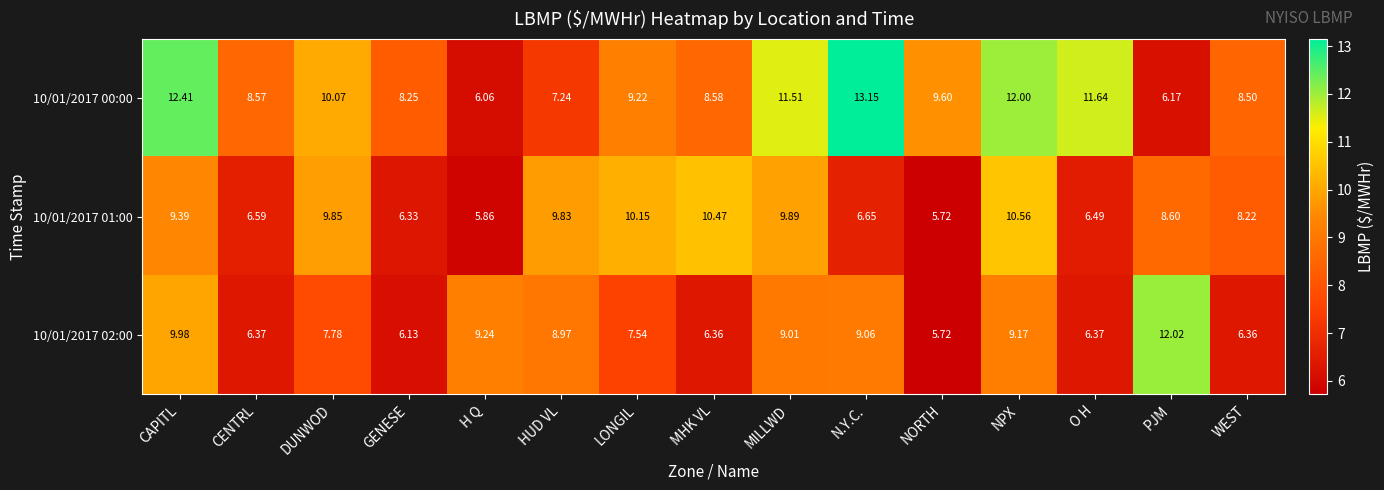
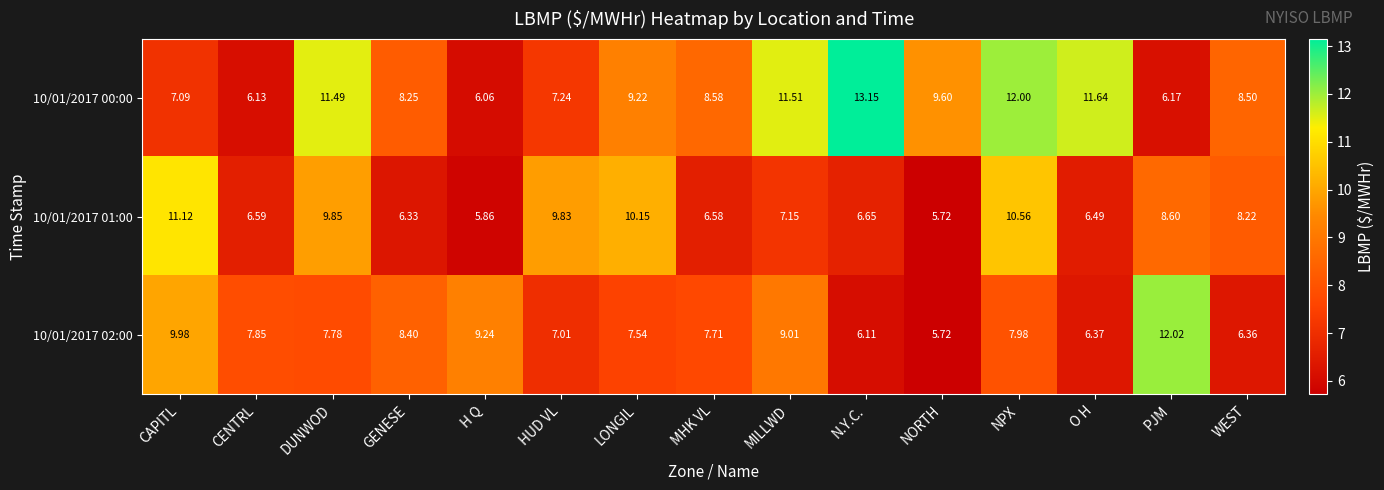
  {
    "10/01/2017 00:00": {
-     "CAPITL": 12.41,
-     "CENTRL": 8.57,
-     "DUNWOD": 10.07,
+     "CAPITL": 7.09,
+     "CENTRL": 6.13,
+     "DUNWOD": 11.49,
      "GENESE": 8.25,
      "H Q": 6.06,
      "HUD VL": 7.24,
      "LONGIL": 9.22,
      "MHK VL": 8.58,
      "MILLWD": 11.51,
      "N.Y.C.": 13.15,
      "NORTH": 9.60,
      "NPX": 12.00,
      "O H": 11.64,
      "PJM": 6.17,
      "WEST": 8.50
    },
    "10/01/2017 01:00": {
-     "CAPITL": 9.39,
+     "CAPITL": 11.12,
      "CENTRL": 6.59,
      "DUNWOD": 9.85,
      "GENESE": 6.33,
      "H Q": 5.86,
      "HUD VL": 9.83,
      "LONGIL": 10.15,
-     "MHK VL": 10.47,
-     "MILLWD": 9.89,
+     "MHK VL": 6.58,
+     "MILLWD": 7.15,
      "N.Y.C.": 6.65,
      "NORTH": 5.72,
      "NPX": 10.56,
      "O H": 6.49,
      "PJM": 8.60,
      "WEST": 8.22
    },
    "10/01/2017 02:00": {
      "CAPITL": 9.98,
-     "CENTRL": 6.37,
+     "CENTRL": 7.85,
      "DUNWOD": 7.78,
-     "GENESE": 6.13,
+     "GENESE": 8.40,
      "H Q": 9.24,
-     "HUD VL": 8.97,
+     "HUD VL": 7.01,
      "LONGIL": 7.54,
-     "MHK VL": 6.36,
+     "MHK VL": 7.71,
      "MILLWD": 9.01,
-     "N.Y.C.": 9.06,
+     "N.Y.C.": 6.11,
      "NORTH": 5.72,
-     "NPX": 9.17,
+     "NPX": 7.98,
      "O H": 6.37,
      "PJM": 12.02,
      "WEST": 6.36
    }
  }
